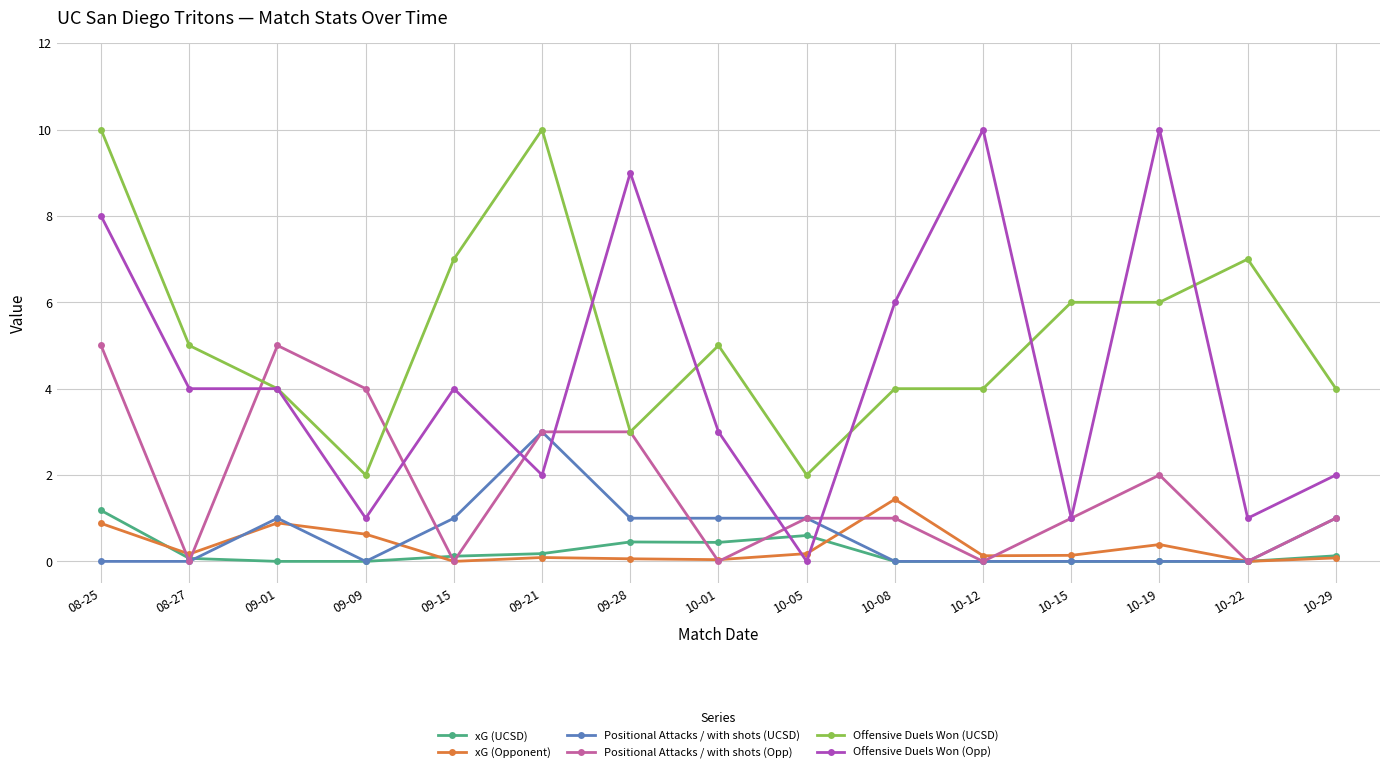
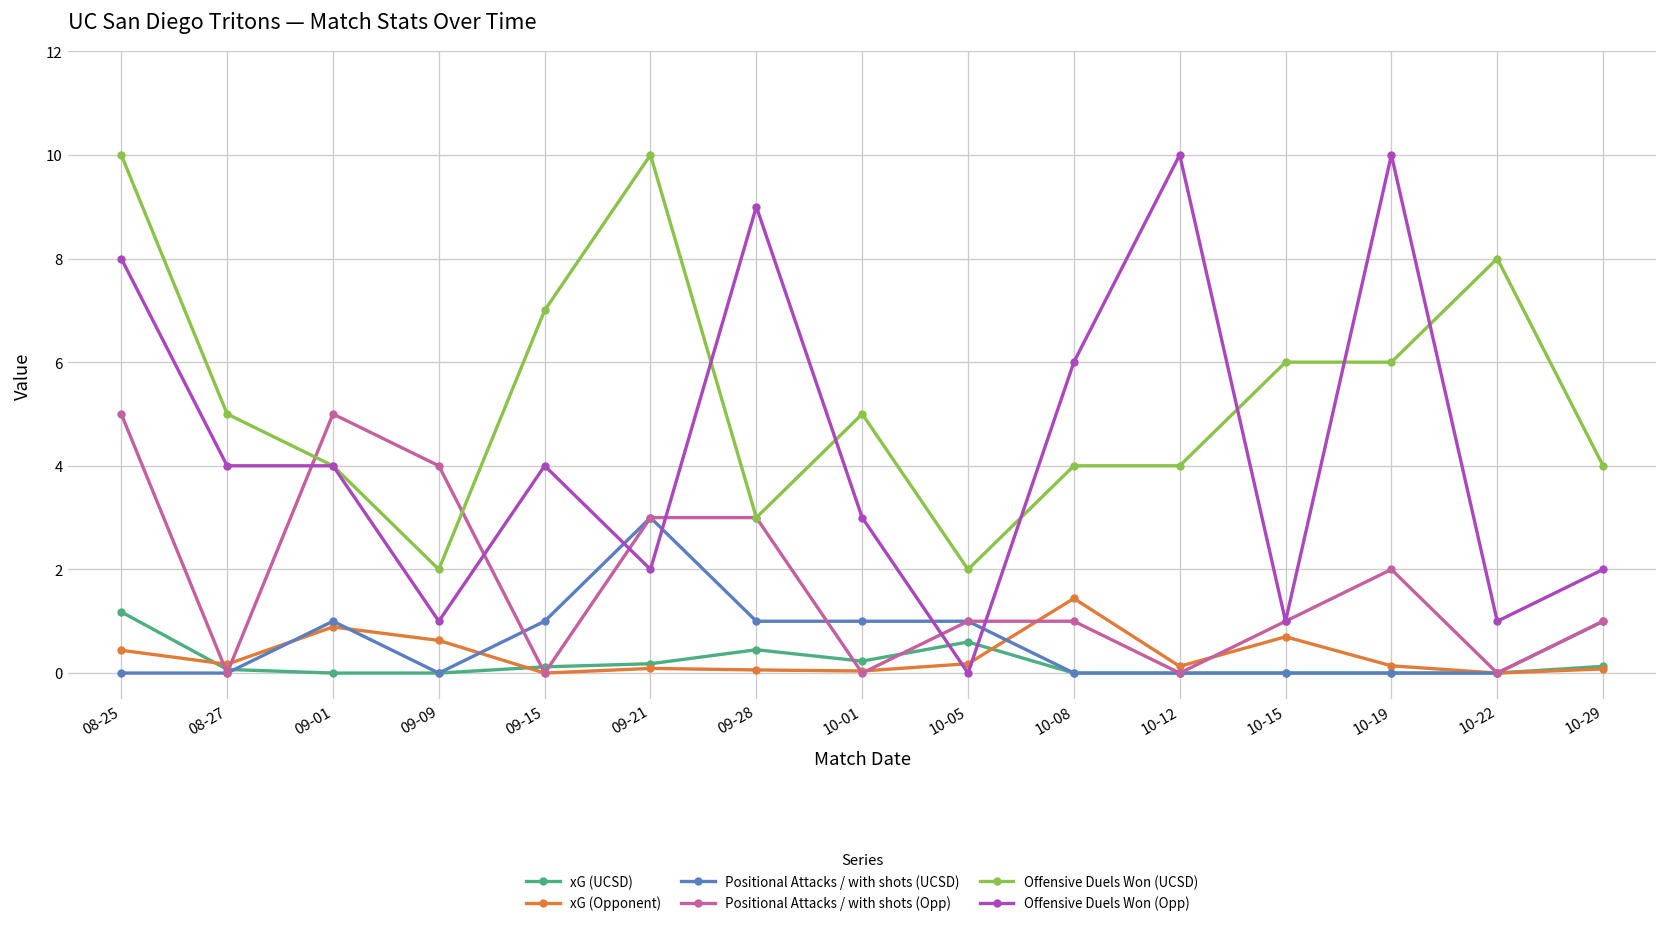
  {
    "xG (UCSD)": {
      "08-25": 1.2,
      "08-27": 0.1,
      "09-01": 0.0,
      "09-15": 0.1,
      "09-21": 0.2,
      "09-28": 0.5,
-     "10-01": 0.4,
+     "10-01": 0.2,
      "10-05": 0.6
    },
    "xG (Opponent)": {
-     "08-25": 0.9,
+     "08-25": 0.4,
      "08-27": 0.2,
      "09-01": 0.9,
      "09-09": 0.6,
      "09-21": 0.1,
      "09-28": 0.1,
      "10-05": 0.2,
      "10-08": 1.4,
      "10-12": 0.1,
-     "10-15": 0.1,
-     "10-19": 0.4
+     "10-15": 0.7,
+     "10-19": 0.1
    },
    "Positional Attacks / with shots (UCSD)": {
      "08-25": 0.0,
      "09-01": 1.0,
      "09-15": 1.0,
      "09-28": 1.0,
      "10-01": 1.0
    },
    "Offensive Duels Won (UCSD)": {
      "08-25": 10,
      "08-27": 5,
      "09-09": 2,
      "09-15": 7,
      "09-21": 10,
      "10-01": 5,
      "10-05": 2,
      "10-08": 4,
      "10-12": 4,
      "10-15": 6,
      "10-19": 6,
-     "10-22": 7,
+     "10-22": 8,
      "10-29": 4
    }
  }
